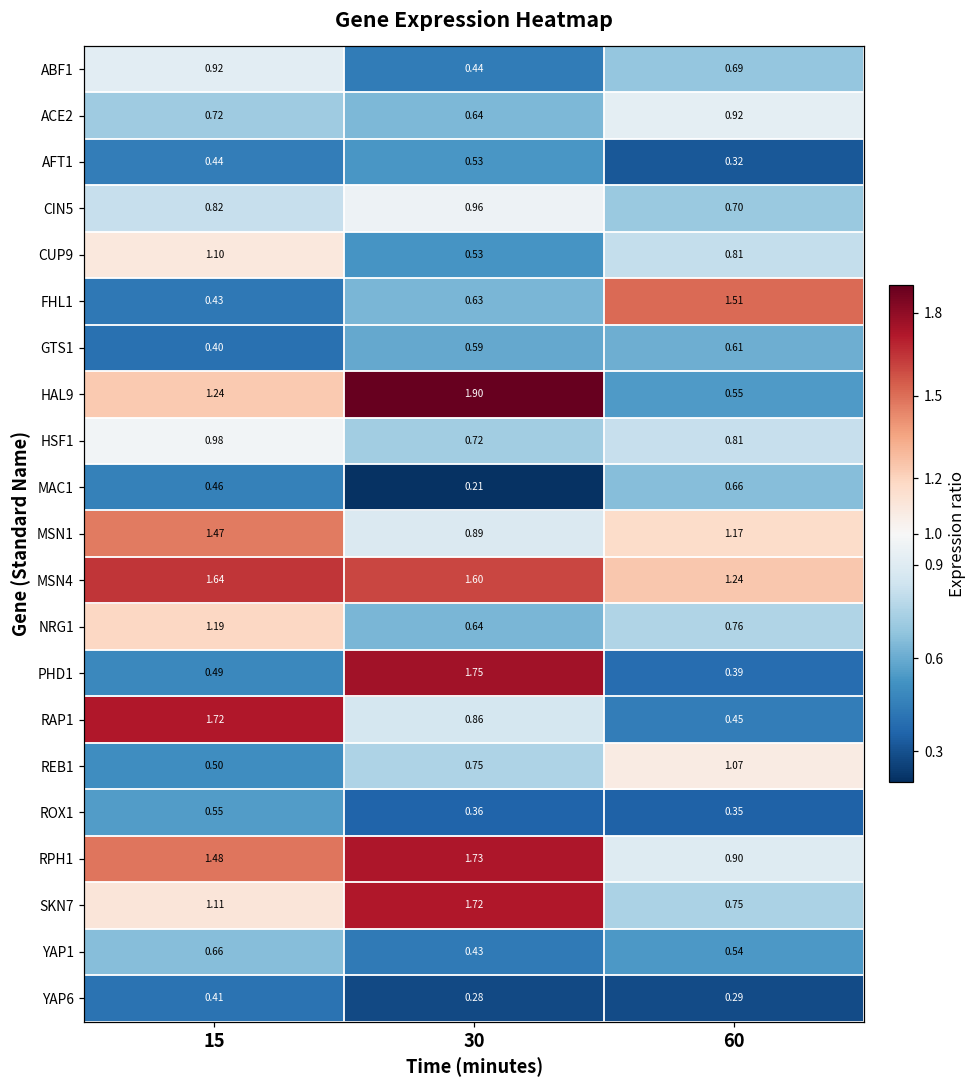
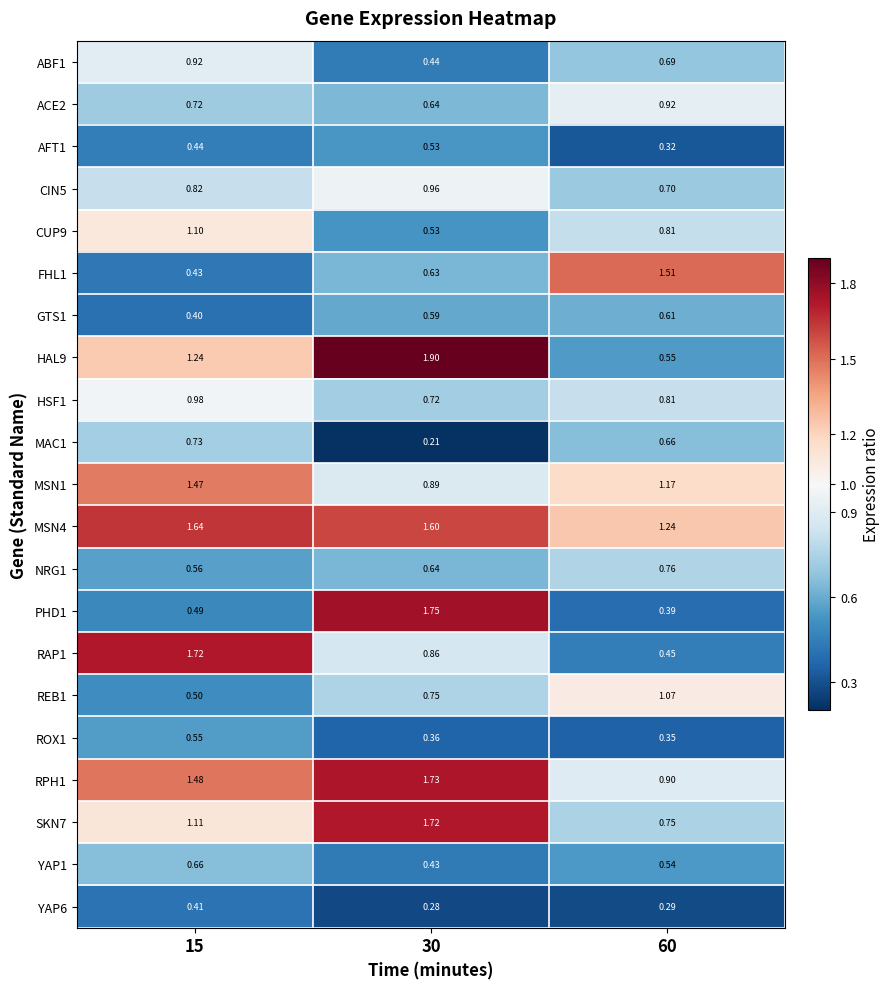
  {
    "ABF1": {
      "15": 0.92,
      "30": 0.44,
      "60": 0.69
    },
    "ACE2": {
      "15": 0.72,
      "30": 0.64,
      "60": 0.92
    },
    "AFT1": {
      "15": 0.44,
      "30": 0.53,
      "60": 0.32
    },
    "CIN5": {
      "15": 0.82,
      "30": 0.96,
      "60": 0.70
    },
    "CUP9": {
      "15": 1.10,
      "30": 0.53,
      "60": 0.81
    },
    "FHL1": {
      "15": 0.43,
      "30": 0.63,
      "60": 1.51
    },
    "GTS1": {
      "15": 0.40,
      "30": 0.59,
      "60": 0.61
    },
    "HAL9": {
      "15": 1.24,
      "30": 1.90,
      "60": 0.55
    },
    "HSF1": {
      "15": 0.98,
      "30": 0.72,
      "60": 0.81
    },
    "MAC1": {
-     "15": 0.46,
+     "15": 0.73,
      "30": 0.21,
      "60": 0.66
    },
    "MSN1": {
      "15": 1.47,
      "30": 0.89,
      "60": 1.17
    },
    "MSN4": {
      "15": 1.64,
      "30": 1.60,
      "60": 1.24
    },
    "NRG1": {
-     "15": 1.19,
+     "15": 0.56,
      "30": 0.64,
      "60": 0.76
    },
    "PHD1": {
      "15": 0.49,
      "30": 1.75,
      "60": 0.39
    },
    "RAP1": {
      "15": 1.72,
      "30": 0.86,
      "60": 0.45
    },
    "REB1": {
      "15": 0.50,
      "30": 0.75,
      "60": 1.07
    },
    "ROX1": {
      "15": 0.55,
      "30": 0.36,
      "60": 0.35
    },
    "RPH1": {
      "15": 1.48,
      "30": 1.73,
      "60": 0.90
    },
    "SKN7": {
      "15": 1.11,
      "30": 1.72,
      "60": 0.75
    },
    "YAP1": {
      "15": 0.66,
      "30": 0.43,
      "60": 0.54
    },
    "YAP6": {
      "15": 0.41,
      "30": 0.28,
      "60": 0.29
    }
  }
